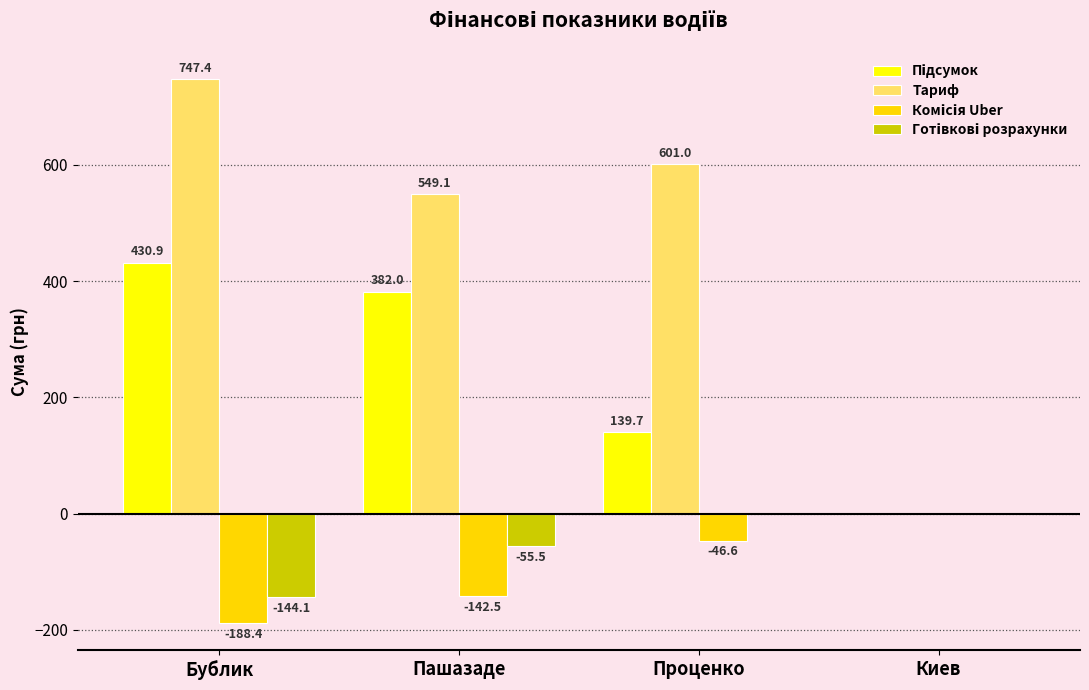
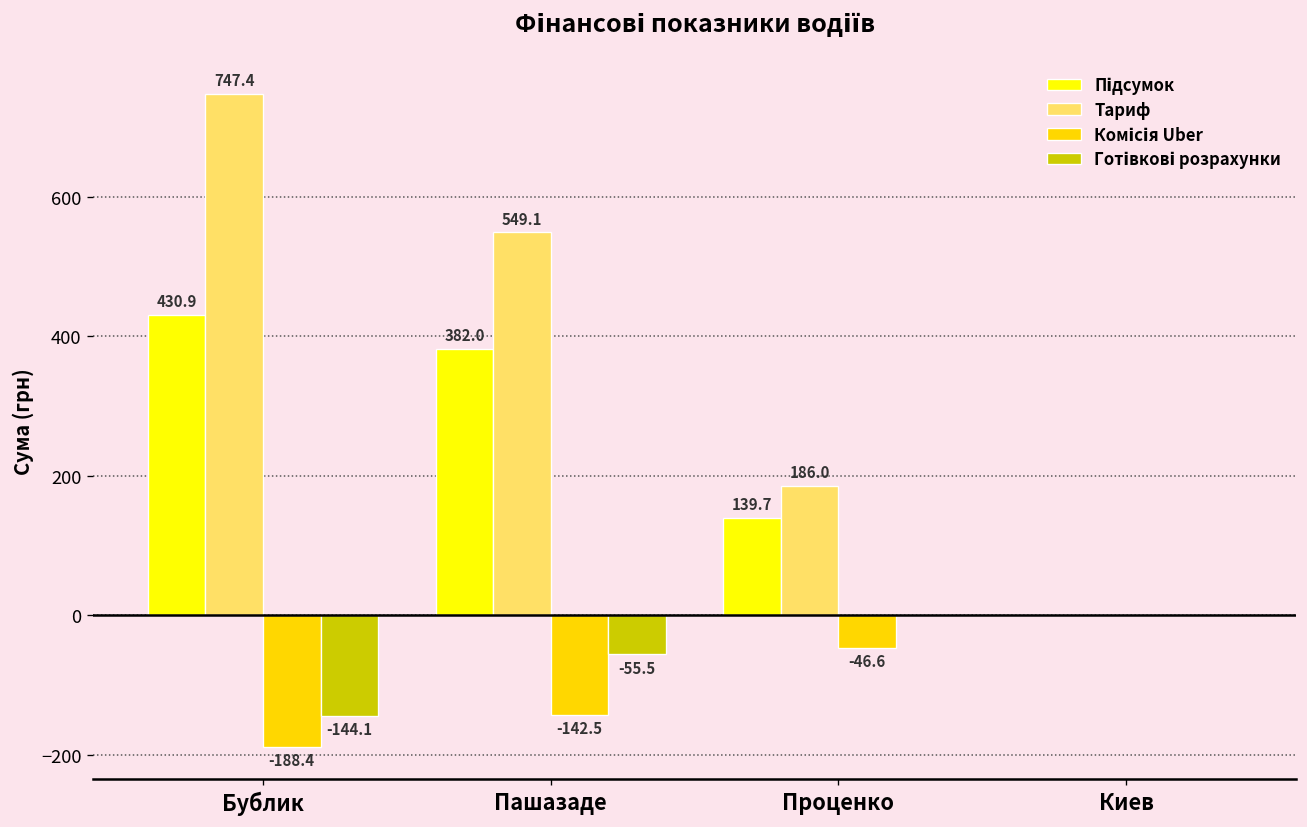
  {
    "Тариф": {
      "Бублик": 747.4,
      "Пашазаде": 549.1,
-     "Проценко": 601.0
+     "Проценко": 186.0
    }
  }
